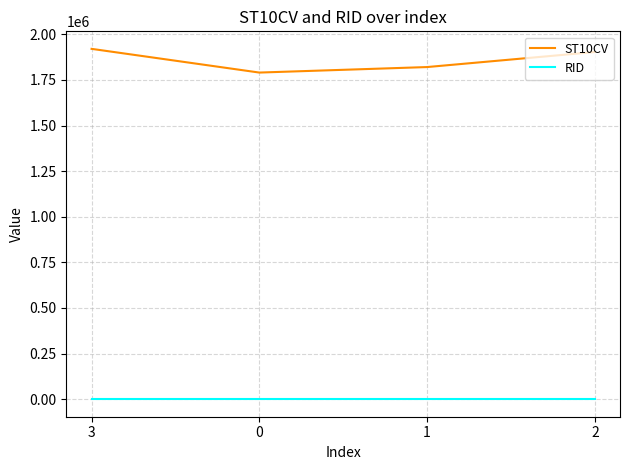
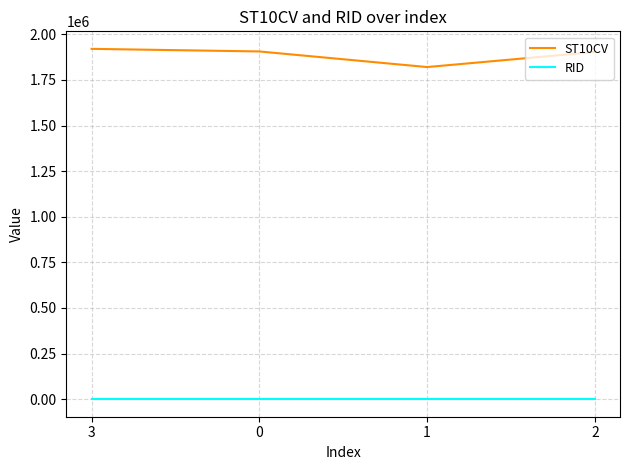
  {
    "ST10CV": {
      "3": 1920000,
-     "0": 1790000,
+     "0": 1910000,
      "1": 1820000
    },
    "RID": {
      "3": 0,
      "0": 0,
      "1": 0,
      "2": 0
    }
  }
